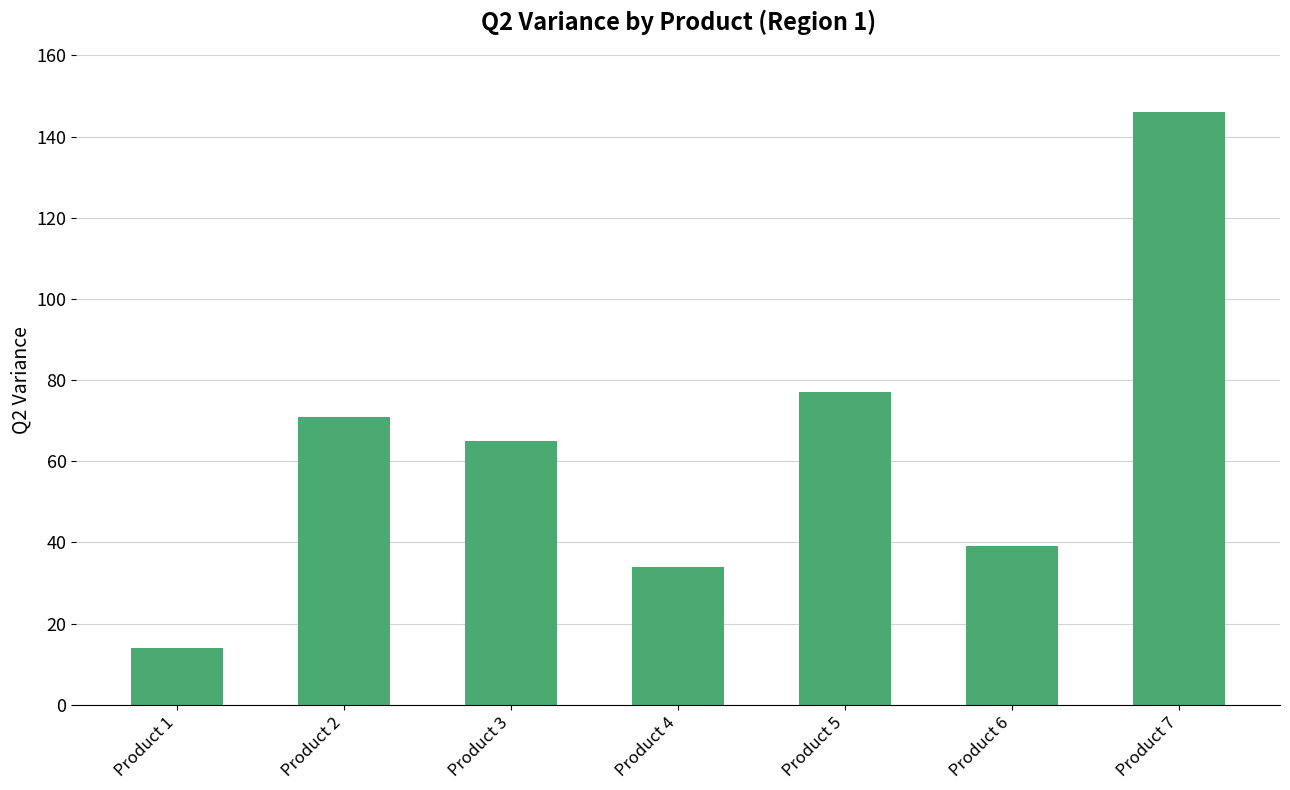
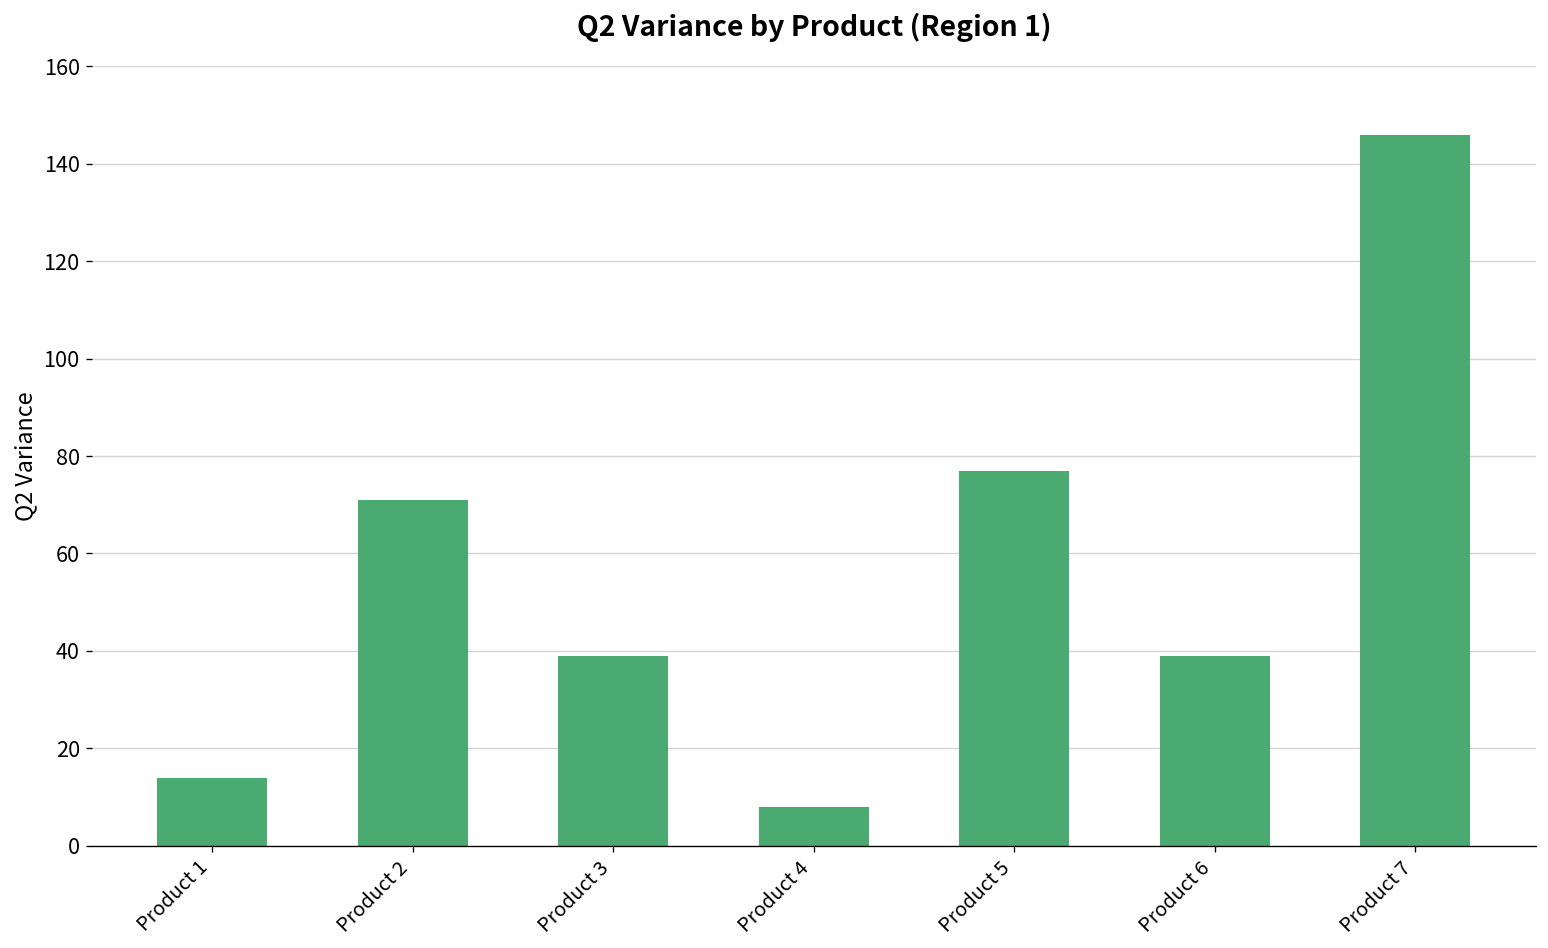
  {
    "Product 1": 14,
    "Product 2": 71,
-   "Product 3": 65,
-   "Product 4": 34,
+   "Product 3": 39,
+   "Product 4": 8,
    "Product 5": 77,
    "Product 6": 39,
    "Product 7": 146
  }
